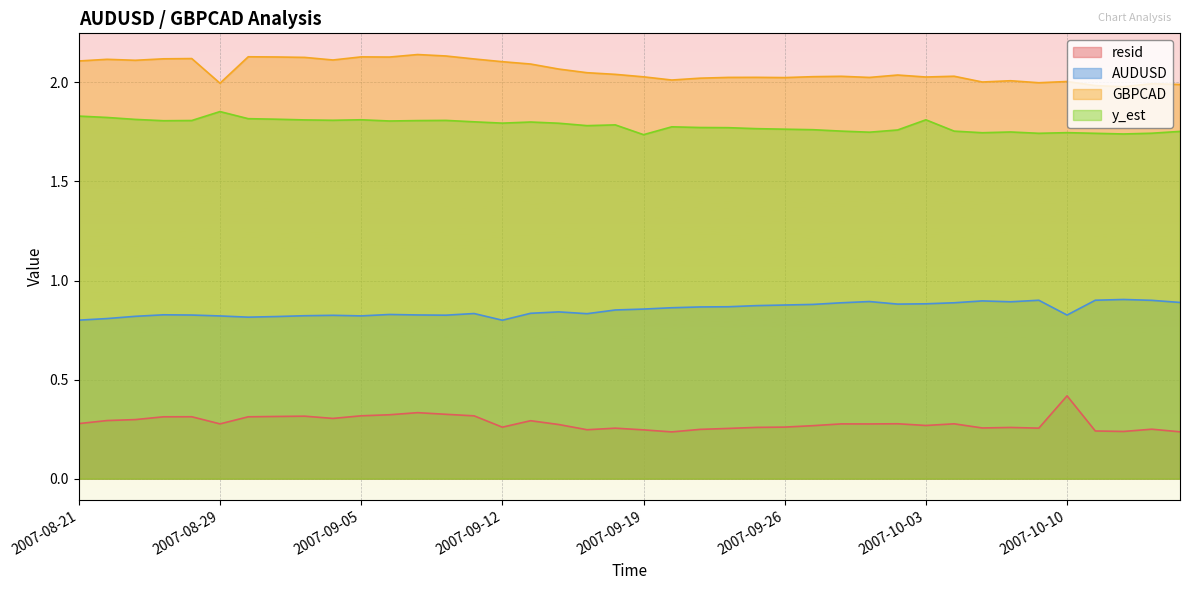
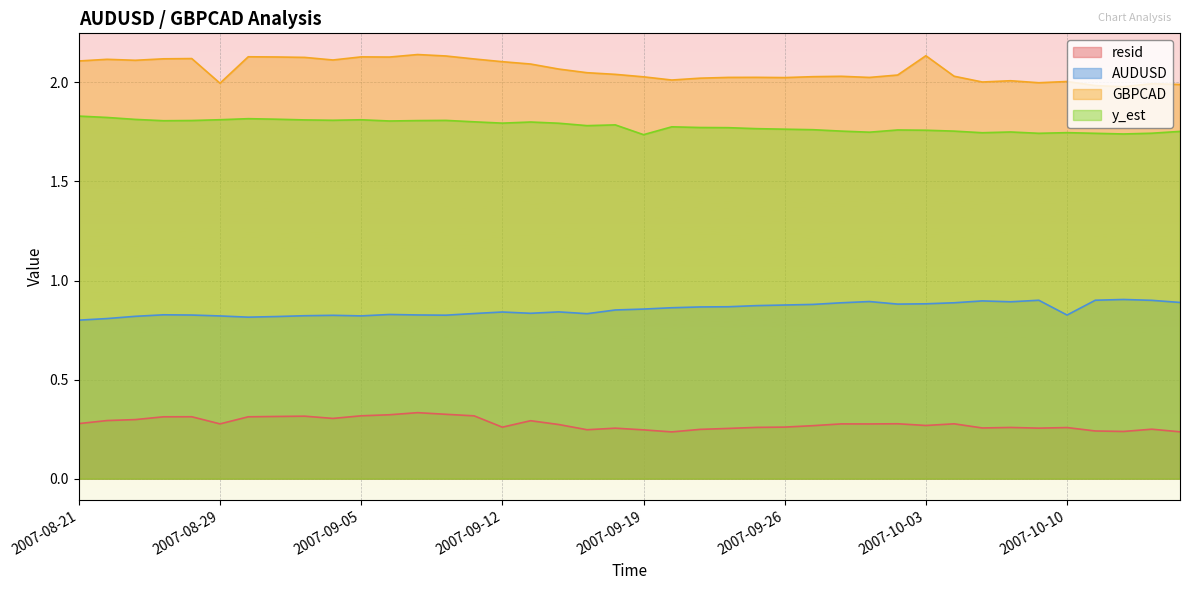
  {
    "resid": {
      "2007-08-21": 0.28,
      "2007-08-29": 0.28,
      "2007-09-05": 0.32,
      "2007-09-12": 0.26,
      "2007-09-19": 0.25,
      "2007-09-26": 0.26,
      "2007-10-03": 0.27,
-     "2007-10-10": 0.42
+     "2007-10-10": 0.26
    },
    "AUDUSD": {
      "2007-08-21": 0.80,
      "2007-08-29": 0.82,
      "2007-09-05": 0.82,
-     "2007-09-12": 0.80,
+     "2007-09-12": 0.84,
      "2007-09-19": 0.86,
      "2007-09-26": 0.88,
      "2007-10-03": 0.88,
      "2007-10-10": 0.83
    },
    "GBPCAD": {
      "2007-08-21": 2.11,
      "2007-08-29": 2.00,
      "2007-09-05": 2.13,
      "2007-09-12": 2.10,
      "2007-09-19": 2.03,
      "2007-09-26": 2.02,
-     "2007-10-03": 2.03,
+     "2007-10-03": 2.13,
      "2007-10-10": 2.00
    },
    "y_est": {
      "2007-08-21": 1.83,
-     "2007-08-29": 1.85,
+     "2007-08-29": 1.81,
      "2007-09-05": 1.81,
      "2007-09-12": 1.79,
      "2007-09-19": 1.74,
      "2007-09-26": 1.76,
-     "2007-10-03": 1.81,
+     "2007-10-03": 1.76,
      "2007-10-10": 1.75
    }
  }
